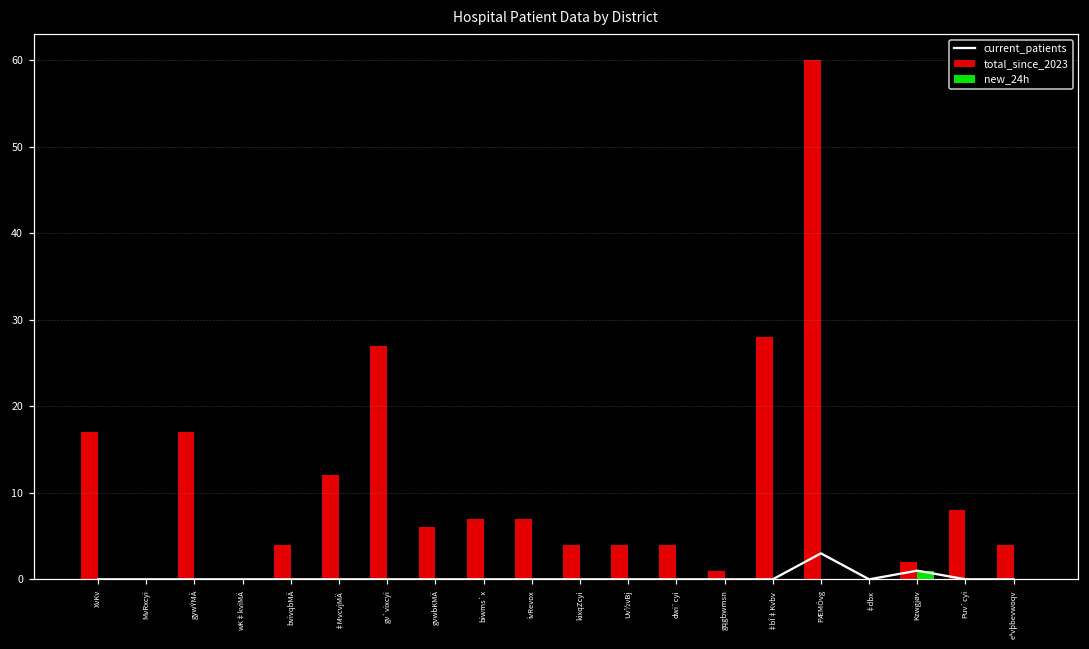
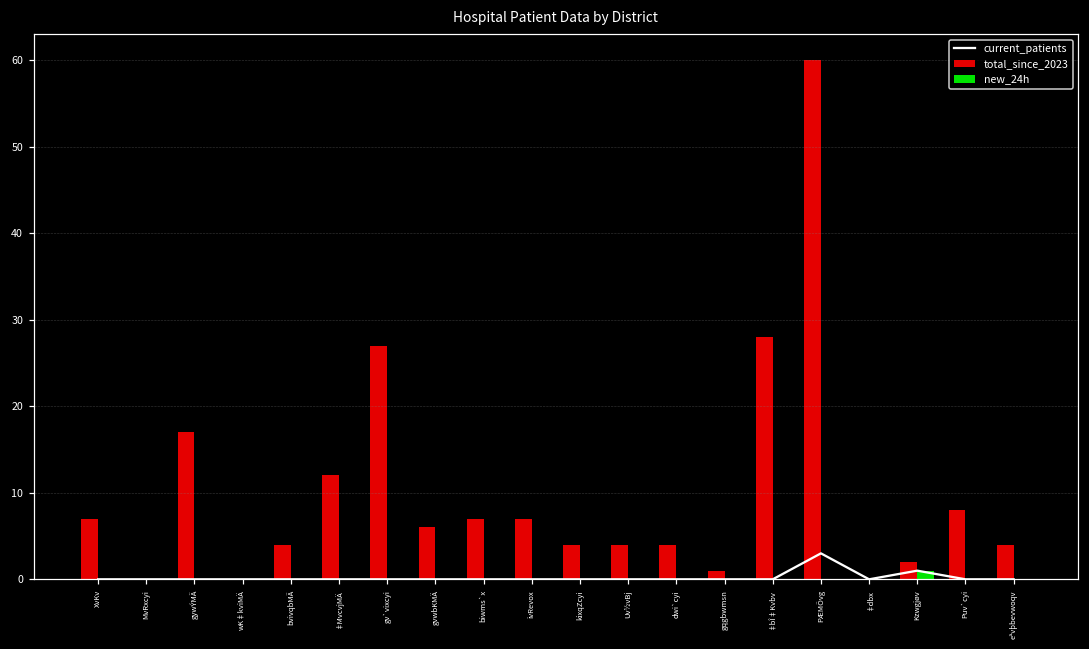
  {
    "total_since_2023": {
-     "XvKv": 17,
+     "XvKv": 7,
      "MvRxcyi": 0,
      "gywÝMÄ": 17,
      "wK‡kviMÄ": 0,
      "bvivqbMÄ": 4,
      "‡MvcvjMÄ": 12,
      "gv`vixcyi": 27,
      "gvwbKMÄ": 6,
      "biwms`x": 7,
      "ivRevox": 7,
      "kixqZcyi": 4,
      "Uv½vBj": 4,
      "dwi`cyi": 4,
      "gqgbwmsn": 1,
      "‡bÎ‡Kvbv": 28,
      "PÆMÖvg": 60,
      "‡dbx": 0,
      "Kzwgjøv": 2,
      "Puv`cyi": 8,
      "eªvþbevwoqv": 4
    },
    "current_patients": {
      "XvKv": 0,
      "MvRxcyi": 0,
      "gywÝMÄ": 0,
      "wK‡kviMÄ": 0,
      "bvivqbMÄ": 0,
      "‡MvcvjMÄ": 0,
      "gv`vixcyi": 0,
      "gvwbKMÄ": 0,
      "biwms`x": 0,
      "ivRevox": 0,
      "kixqZcyi": 0,
      "Uv½vBj": 0,
      "dwi`cyi": 0,
      "gqgbwmsn": 0,
      "‡bÎ‡Kvbv": 0,
      "PÆMÖvg": 3,
      "‡dbx": 0,
      "Kzwgjøv": 1,
      "Puv`cyi": 0,
      "eªvþbevwoqv": 0
    },
    "new_24h": {
      "XvKv": 0,
      "MvRxcyi": 0,
      "gywÝMÄ": 0,
      "wK‡kviMÄ": 0,
      "bvivqbMÄ": 0,
      "‡MvcvjMÄ": 0,
      "gv`vixcyi": 0,
      "gvwbKMÄ": 0,
      "biwms`x": 0,
      "ivRevox": 0,
      "kixqZcyi": 0,
      "Uv½vBj": 0,
      "dwi`cyi": 0,
      "gqgbwmsn": 0,
      "‡bÎ‡Kvbv": 0,
      "PÆMÖvg": 0,
      "‡dbx": 0,
      "Kzwgjøv": 1,
      "Puv`cyi": 0,
      "eªvþbevwoqv": 0
    }
  }
